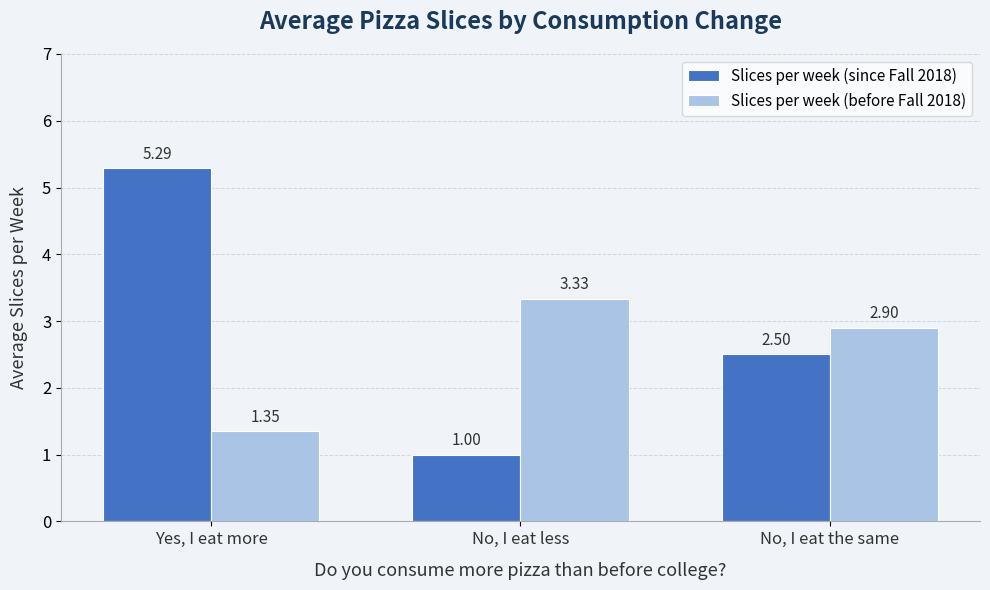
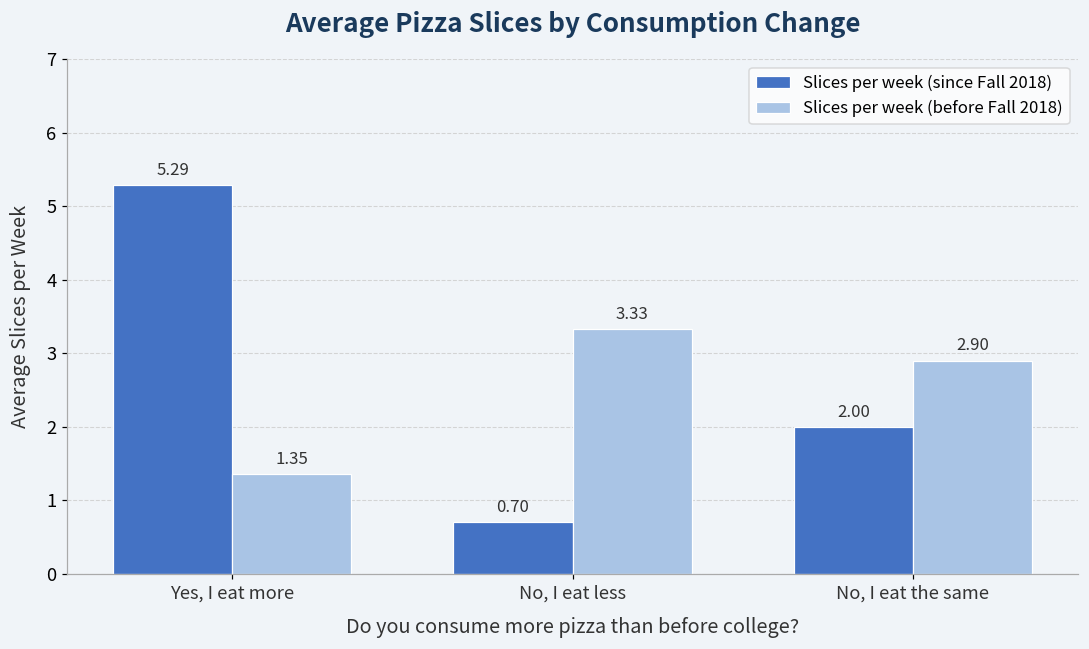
  {
    "Slices per week (since Fall 2018)": {
      "Yes, I eat more": 5.29,
-     "No, I eat less": 1.00,
-     "No, I eat the same": 2.50
+     "No, I eat less": 0.70,
+     "No, I eat the same": 2.00
    },
    "Slices per week (before Fall 2018)": {
      "Yes, I eat more": 1.35,
      "No, I eat less": 3.33,
      "No, I eat the same": 2.90
    }
  }
